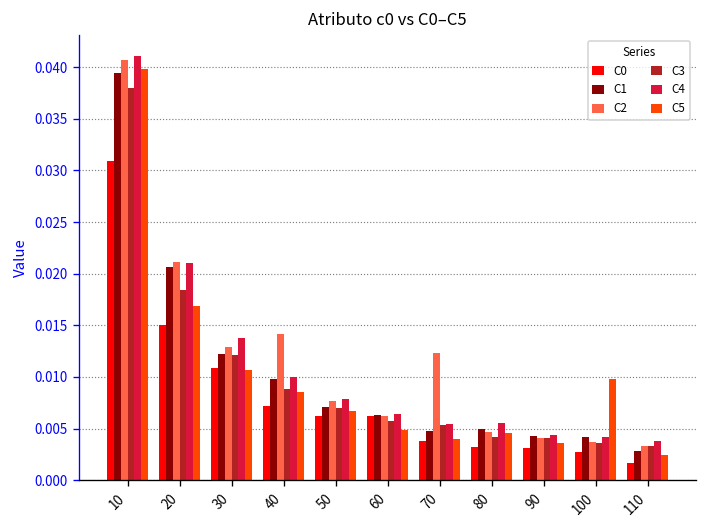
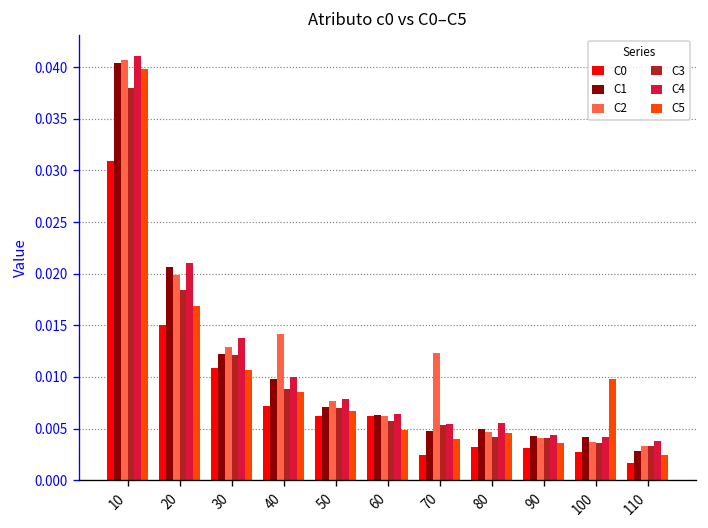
  {
    "C0": {
      "10": 0.031,
      "20": 0.015,
      "30": 0.011,
      "40": 0.007,
      "50": 0.006,
      "60": 0.006,
-     "70": 0.004,
+     "70": 0.002,
      "80": 0.003,
      "90": 0.003,
      "100": 0.003,
      "110": 0.002
    },
    "C1": {
-     "10": 0.039,
+     "10": 0.040,
      "20": 0.021,
      "30": 0.012,
      "40": 0.010,
      "50": 0.007,
      "60": 0.006,
      "70": 0.005,
      "80": 0.005,
      "90": 0.004,
      "100": 0.004,
      "110": 0.003
    },
    "C2": {
      "10": 0.041,
-     "20": 0.021,
+     "20": 0.020,
      "30": 0.013,
      "40": 0.014,
      "50": 0.008,
      "60": 0.006,
      "70": 0.012,
      "80": 0.005,
      "90": 0.004,
      "100": 0.004,
      "110": 0.003
    },
    "C5": {
      "10": 0.040,
      "20": 0.017,
      "30": 0.011,
      "40": 0.009,
      "50": 0.007,
      "60": 0.005,
      "70": 0.004,
      "80": 0.005,
      "90": 0.004,
      "100": 0.010,
      "110": 0.002
    }
  }
